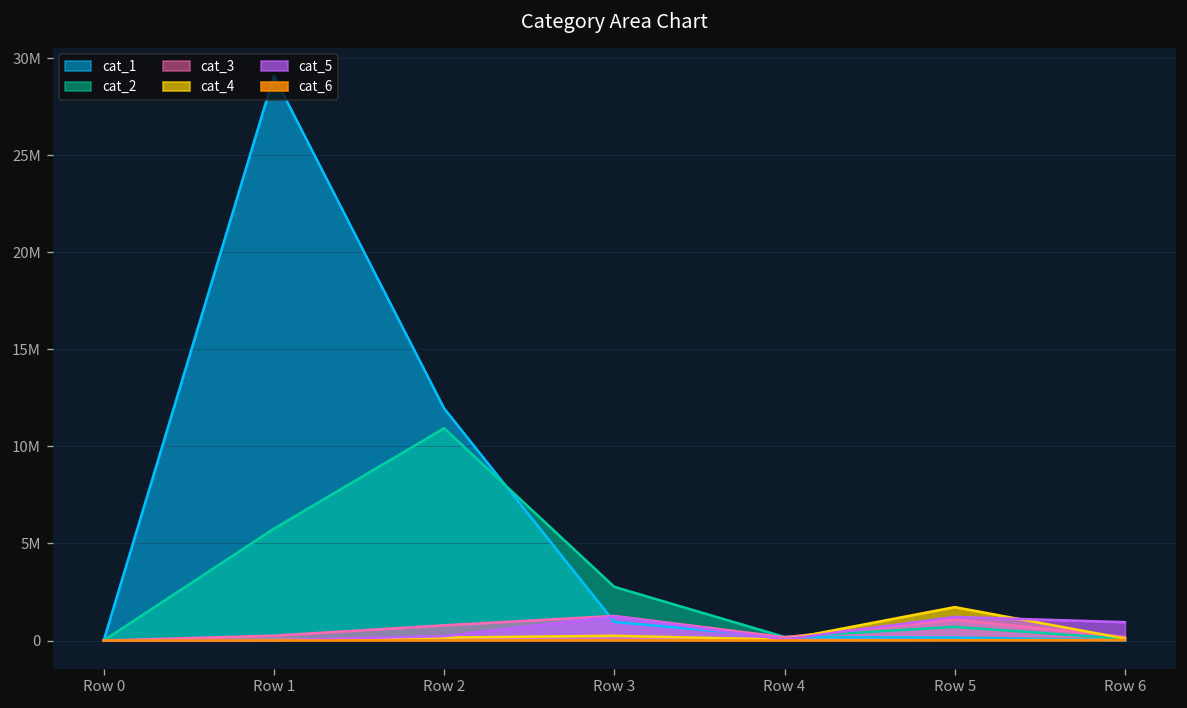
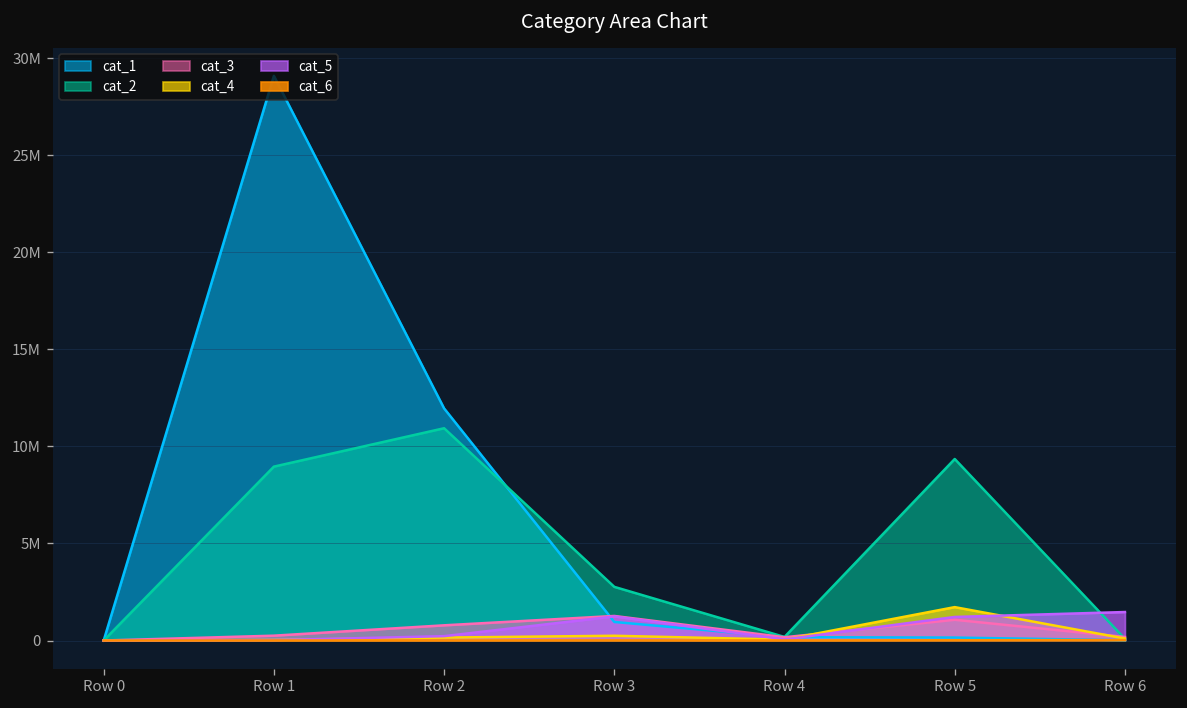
  {
    "cat_1": {
      "Row 2": 12000000,
      "Row 3": 1000000
    },
    "cat_2": {
-     "Row 1": 5800000,
+     "Row 1": 9000000,
      "Row 2": 10900000,
      "Row 3": 2800000,
-     "Row 5": 700000
+     "Row 5": 9400000
    },
    "cat_3": {
      "Row 1": 200000,
      "Row 2": 800000
    },
    "cat_4": {
      "Row 3": 200000,
      "Row 5": 1700000
    },
    "cat_5": {
-     "Row 6": 900000
+     "Row 6": 1500000
    },
    "cat_6": {
      "Row 3": 0
    }
  }
